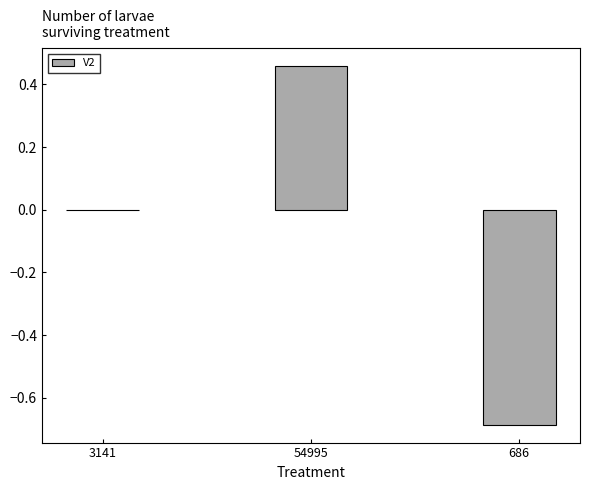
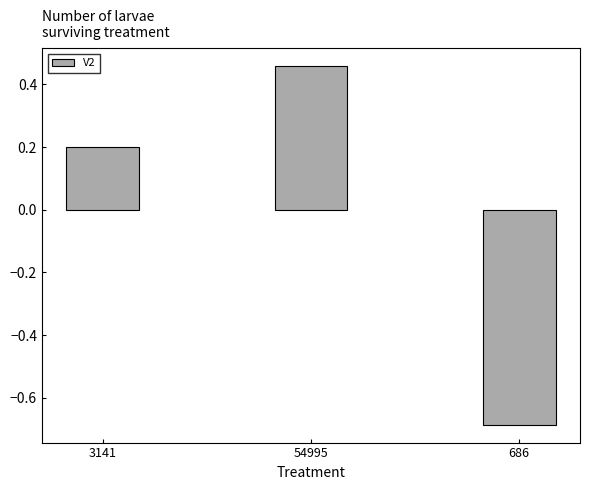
  {
-   "3141": 0.0,
+   "3141": 0.2,
    "54995": 0.46,
    "686": -0.69
  }
